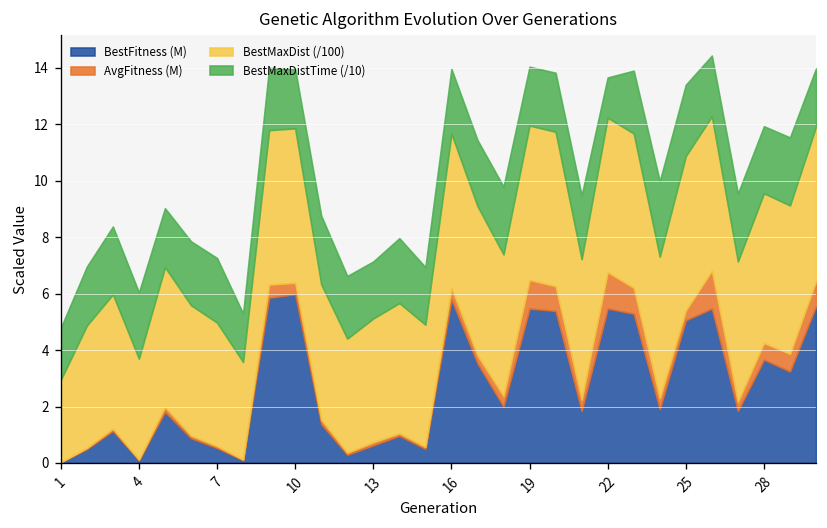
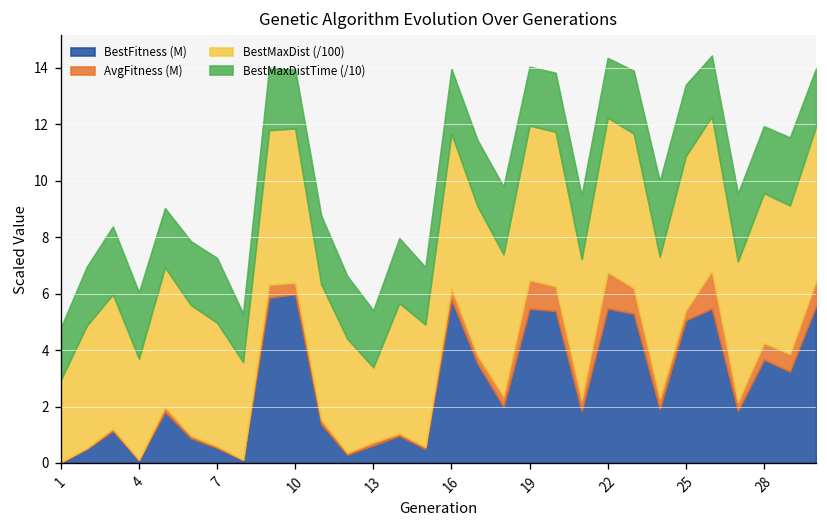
  {
    "BestFitness (M)": {
      "10": 6.0,
      "13": 0.6,
      "16": 5.8,
      "19": 5.5,
      "22": 5.5,
      "25": 5.1,
      "28": 3.7
    },
    "AvgFitness (M)": {
      "10": 0.4,
      "13": 0.1,
      "16": 0.4,
      "19": 1.0,
      "22": 1.3,
      "25": 0.3,
      "28": 0.6
    },
    "BestMaxDist (/100)": {
      "1": 2.9,
      "4": 3.6,
      "7": 4.4,
      "10": 5.5,
-     "13": 4.4,
+     "13": 2.7,
      "16": 5.5,
      "19": 5.5,
      "22": 5.5,
      "25": 5.5,
      "28": 5.3
    },
    "BestMaxDistTime (/10)": {
      "1": 1.8,
      "4": 2.3,
      "7": 2.3,
      "10": 2.1,
      "13": 2.0,
      "16": 2.3,
      "19": 2.1,
-     "22": 1.4,
+     "22": 2.1,
      "25": 2.5,
      "28": 2.4
    }
  }
